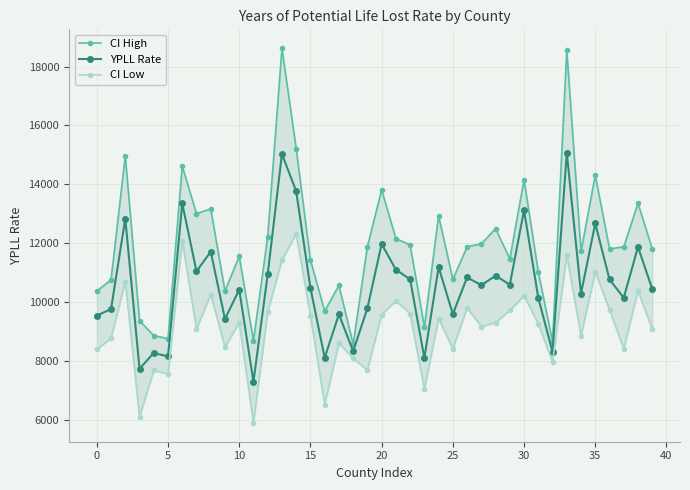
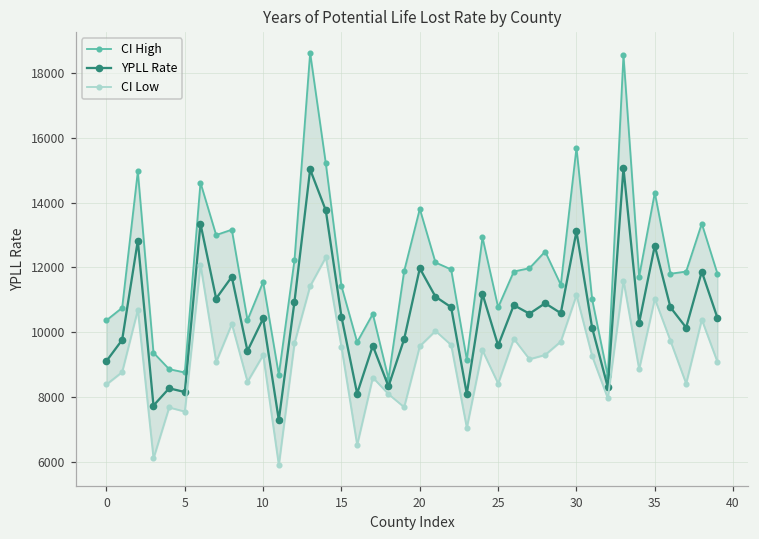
  {
    "CI High": {
      "0": 10400,
      "5": 8800,
      "10": 11600,
      "15": 11400,
      "20": 13800,
      "25": 10800,
-     "30": 14200,
+     "30": 15700,
      "35": 14300
    },
    "YPLL Rate": {
-     "0": 9500,
+     "0": 9100,
      "5": 8200,
      "10": 10400,
      "15": 10500,
      "20": 12000,
      "25": 9600,
      "30": 13100,
      "35": 12700
    },
    "CI Low": {
      "0": 8400,
      "5": 7500,
      "10": 9300,
      "15": 9500,
      "20": 9600,
      "25": 8400,
-     "30": 10200,
+     "30": 11100,
      "35": 11000
    }
  }
